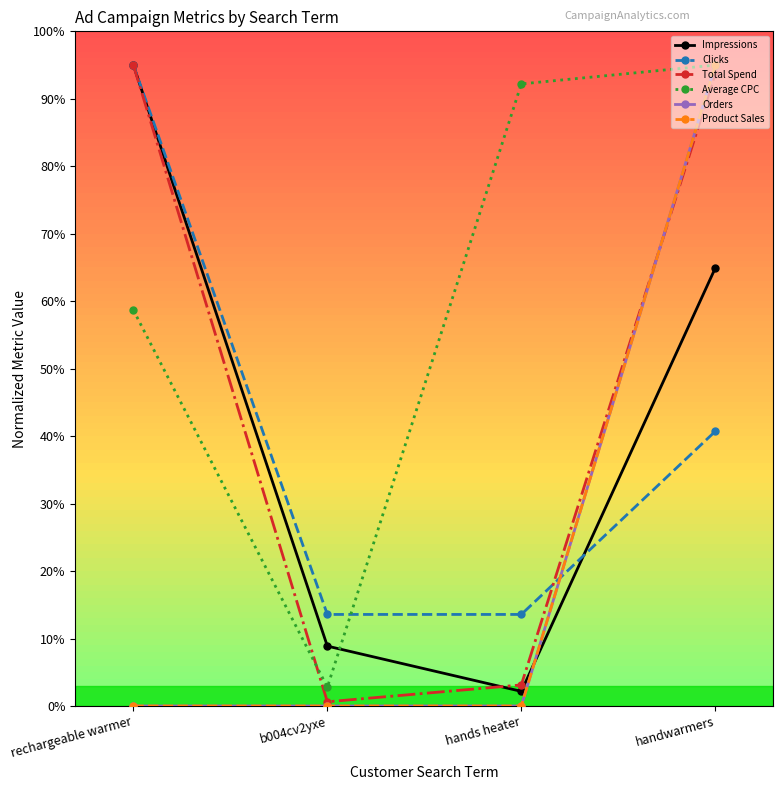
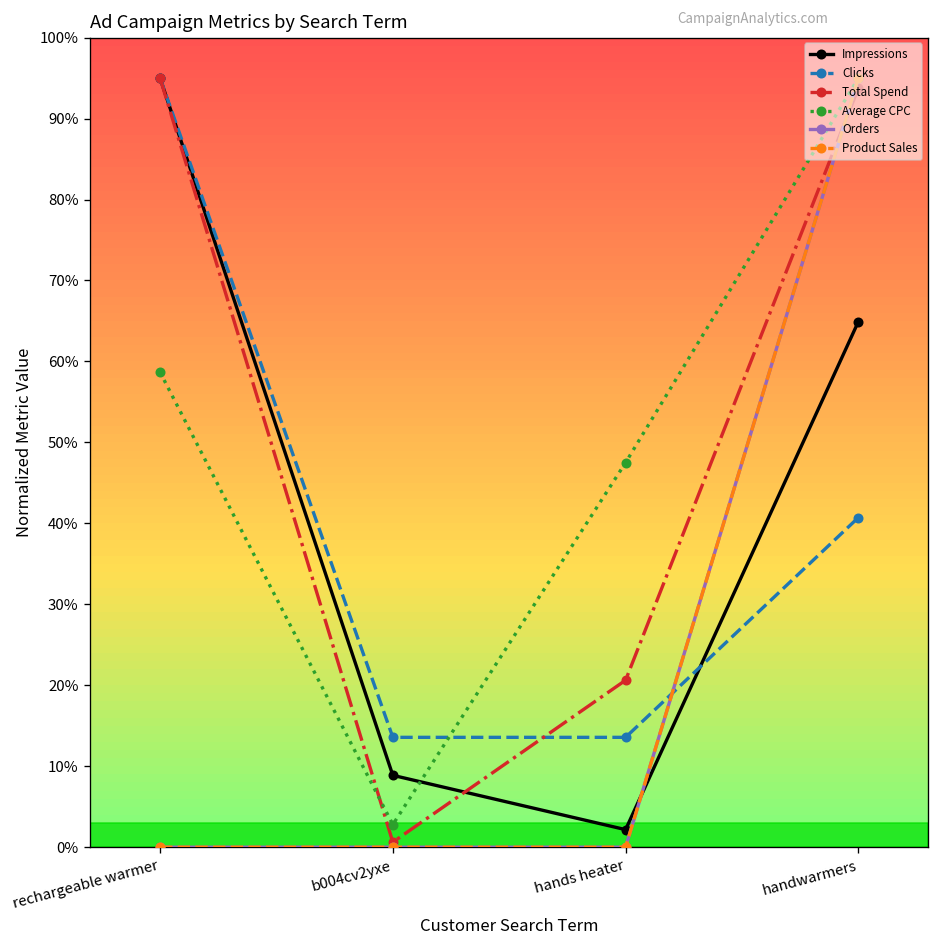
  {
    "Impressions": {
      "b004cv2yxe": "9%",
      "hands heater": "2%",
      "handwarmers": "65%"
    },
    "Clicks": {
      "b004cv2yxe": "14%",
      "hands heater": "14%",
      "handwarmers": "41%"
    },
    "Total Spend": {
      "b004cv2yxe": "1%",
-     "hands heater": "3%"
+     "hands heater": "21%"
    },
    "Average CPC": {
      "rechargeable warmer": "59%",
      "b004cv2yxe": "3%",
-     "hands heater": "92%"
+     "hands heater": "48%"
    },
    "Product Sales": {
      "rechargeable warmer": "0%",
      "b004cv2yxe": "0%",
      "hands heater": "0%"
    }
  }
